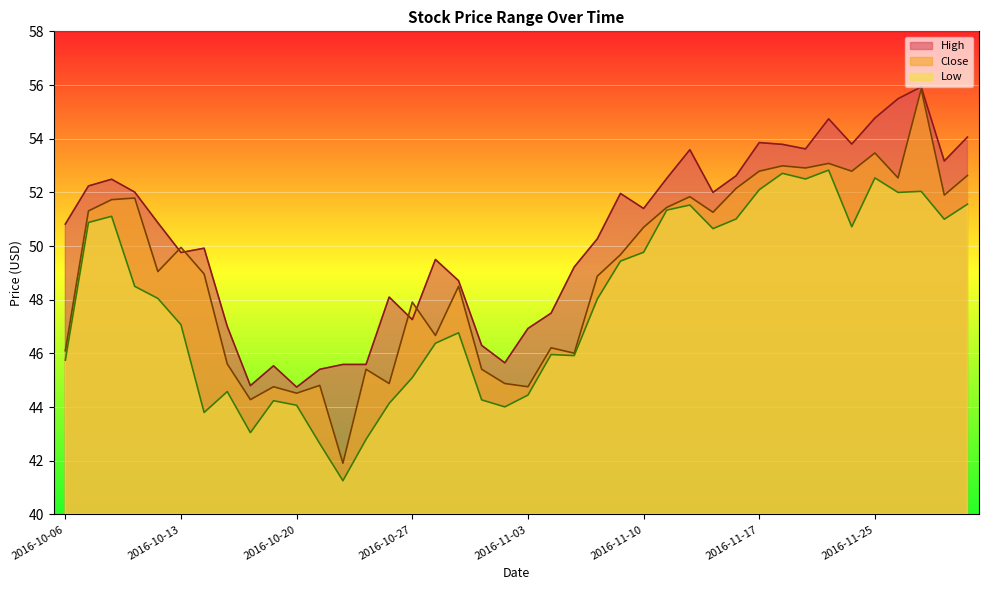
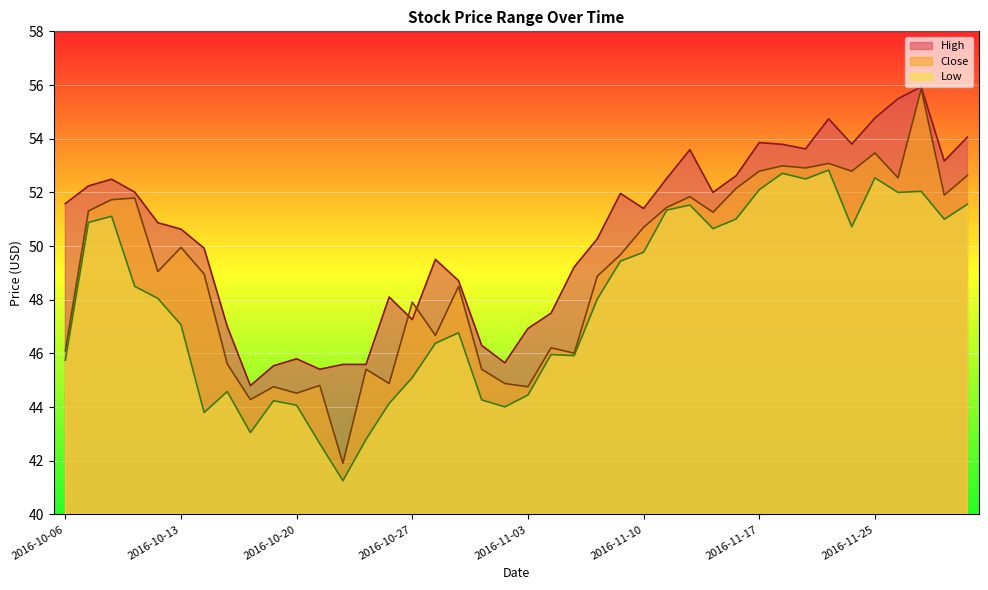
  {
    "High": {
-     "2016-10-06": 50.8,
-     "2016-10-13": 49.8,
-     "2016-10-20": 44.7,
+     "2016-10-06": 51.6,
+     "2016-10-13": 50.6,
+     "2016-10-20": 45.8,
      "2016-10-27": 47.3,
      "2016-11-03": 46.9,
      "2016-11-10": 51.4,
      "2016-11-17": 53.9,
      "2016-11-25": 54.8
    }
  }
